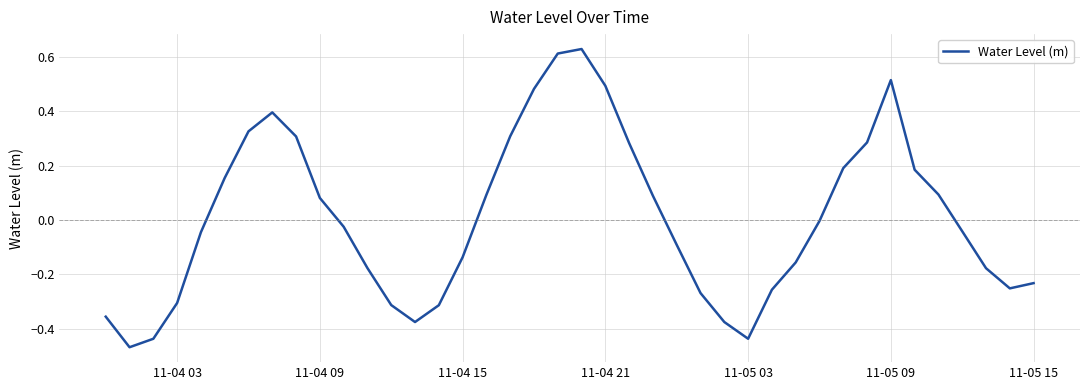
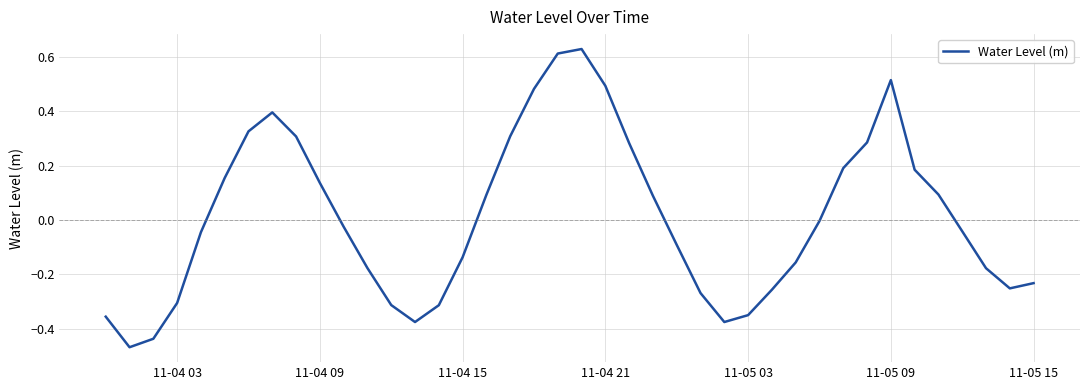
  {
    "11-04 03": -0.31,
-   "11-04 09": 0.08,
+   "11-04 09": 0.14,
    "11-04 15": -0.14,
    "11-04 21": 0.49,
-   "11-05 03": -0.44,
+   "11-05 03": -0.35,
    "11-05 09": 0.52,
    "11-05 15": -0.23
  }
